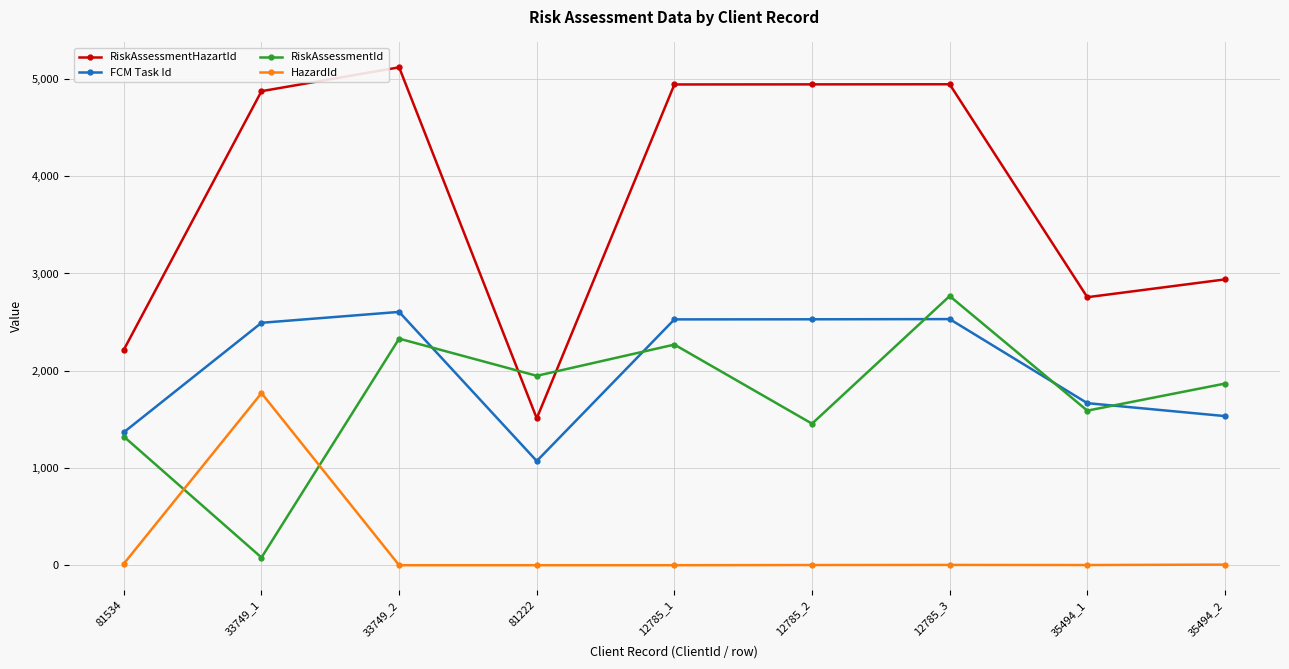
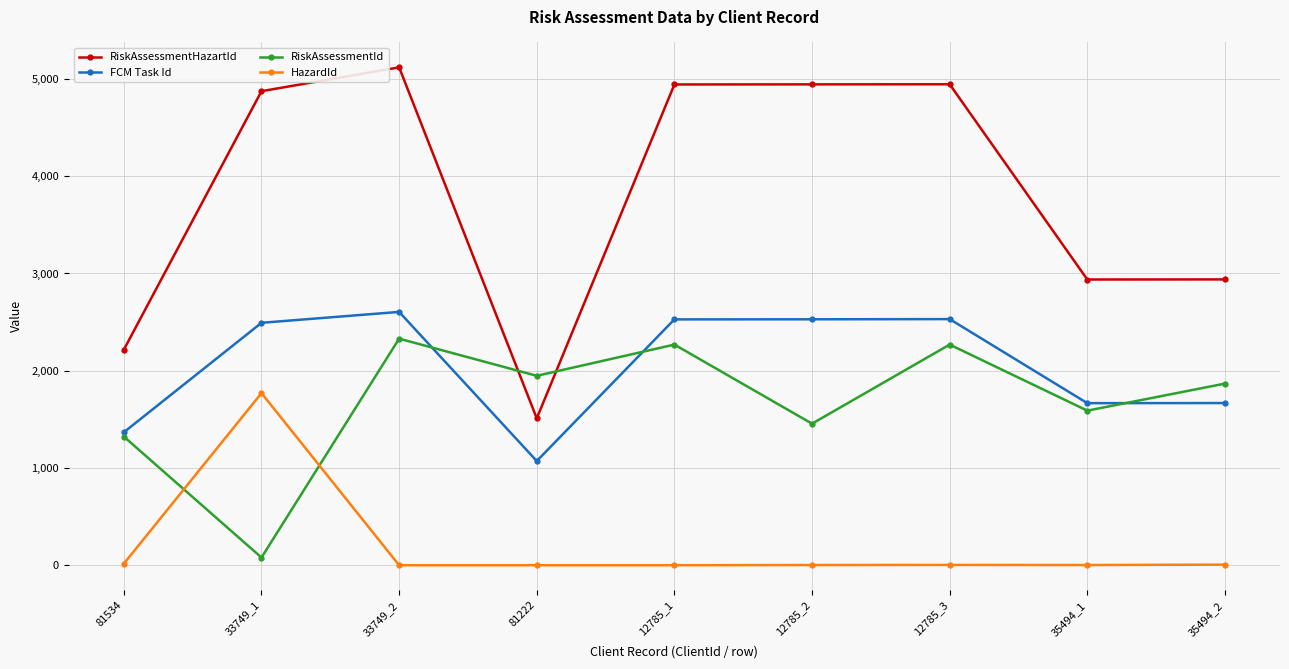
  {
    "RiskAssessmentHazartId": {
      "81534": "2,200",
      "33749_1": "4,900",
      "33749_2": "5,100",
      "81222": "1,500",
      "12785_1": "4,900",
      "12785_2": "4,900",
      "12785_3": "4,900",
-     "35494_1": "2,800",
+     "35494_1": "2,900",
      "35494_2": "2,900"
    },
    "FCM Task Id": {
      "81534": "1,400",
      "33749_1": "2,500",
      "33749_2": "2,600",
      "81222": "1,100",
      "12785_1": "2,500",
      "12785_2": "2,500",
      "12785_3": "2,500",
      "35494_1": "1,700",
-     "35494_2": "1,500"
+     "35494_2": "1,700"
    },
    "RiskAssessmentId": {
      "81534": "1,300",
      "33749_1": "100",
      "33749_2": "2,300",
      "81222": "1,900",
      "12785_1": "2,300",
      "12785_2": "1,500",
-     "12785_3": "2,800",
+     "12785_3": "2,300",
      "35494_1": "1,600",
      "35494_2": "1,900"
    },
    "HazardId": {
      "81534": "0",
      "33749_1": "1,800",
      "33749_2": "0",
      "81222": "0",
      "12785_1": "0",
      "12785_2": "0",
      "12785_3": "0",
      "35494_1": "0",
      "35494_2": "0"
    }
  }
